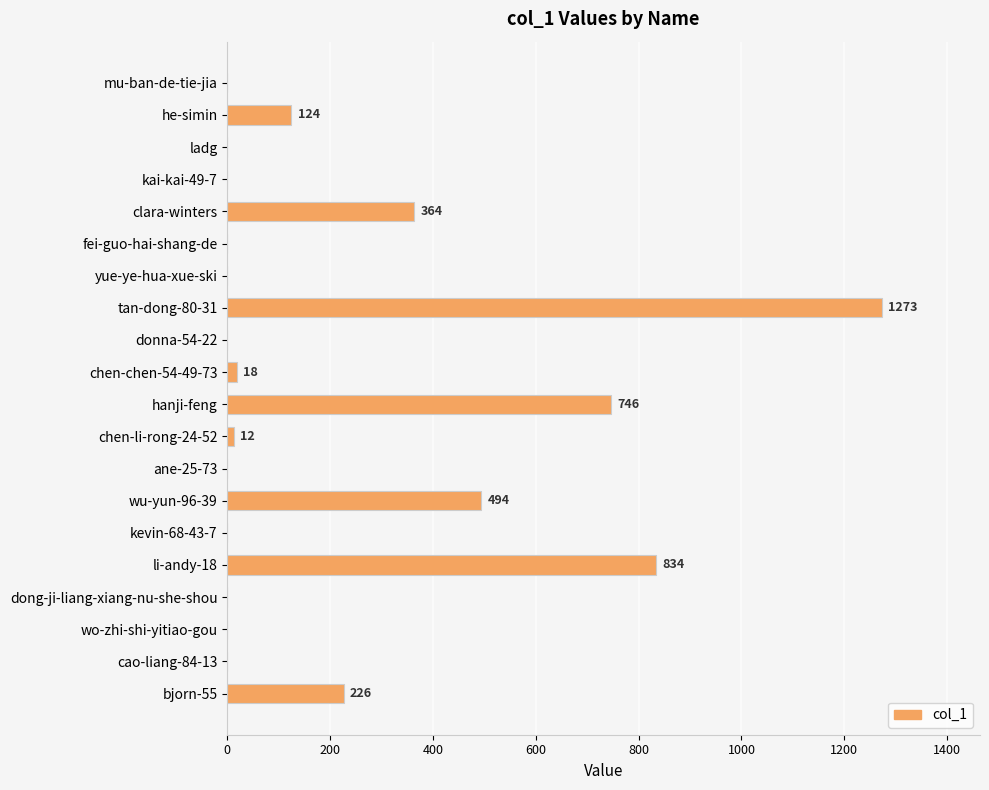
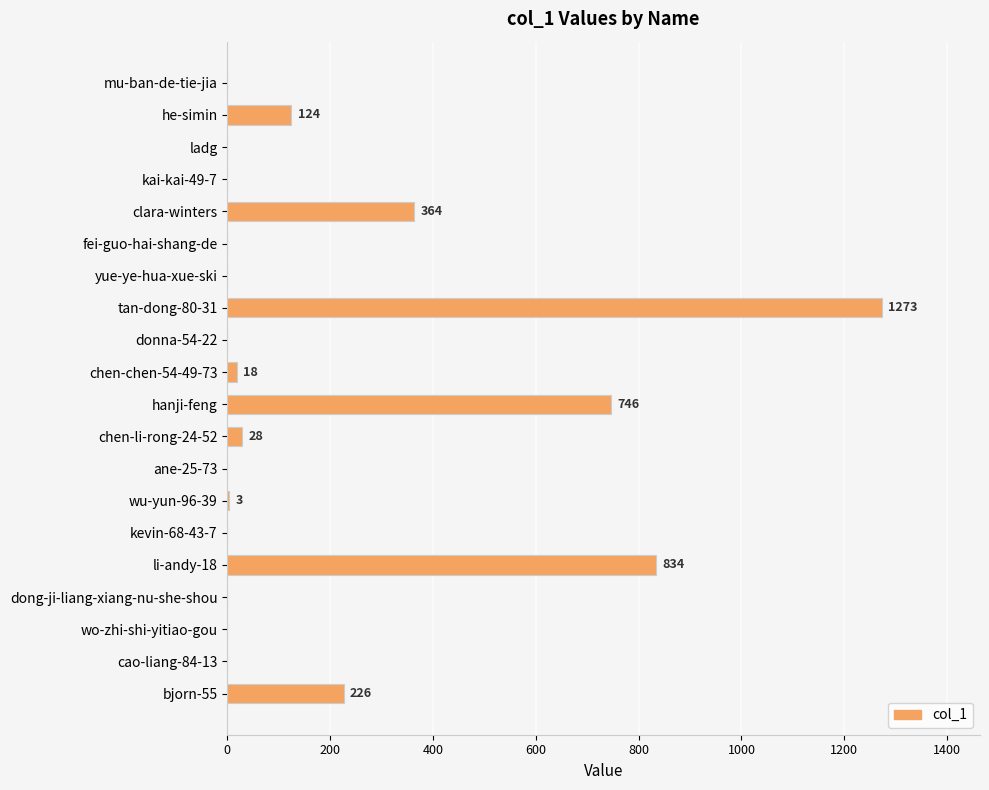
  {
    "he-simin": 124,
    "clara-winters": 364,
    "tan-dong-80-31": 1273,
    "chen-chen-54-49-73": 18,
    "hanji-feng": 746,
-   "chen-li-rong-24-52": 12,
-   "wu-yun-96-39": 494,
+   "chen-li-rong-24-52": 28,
+   "wu-yun-96-39": 3,
    "li-andy-18": 834,
    "bjorn-55": 226
  }
